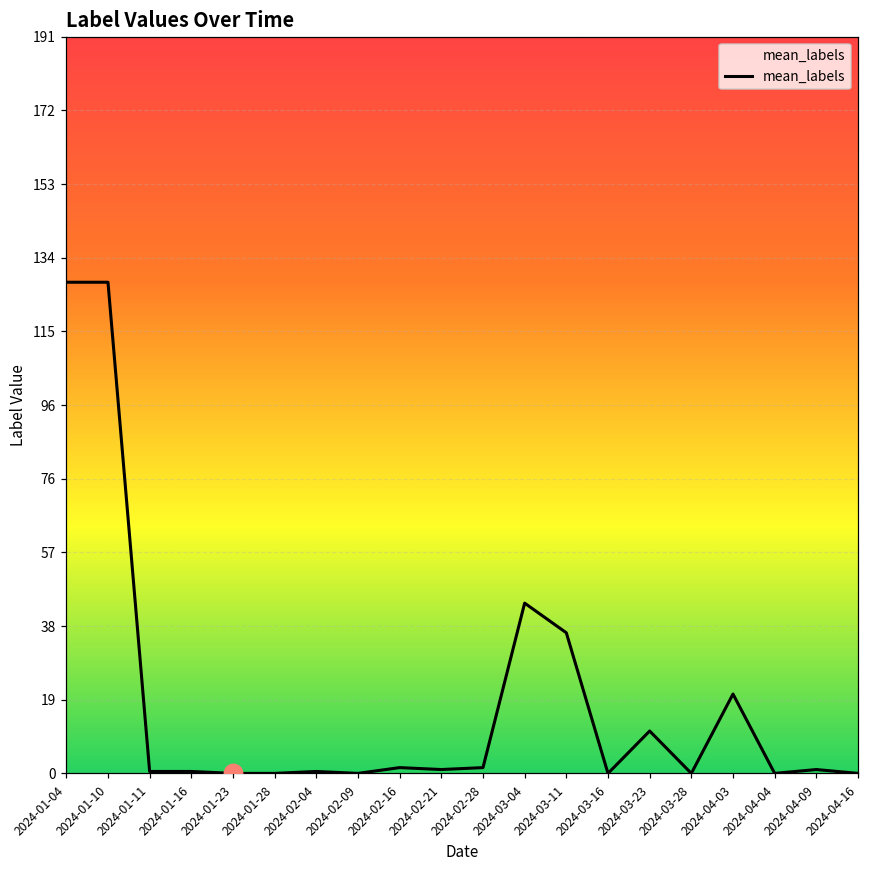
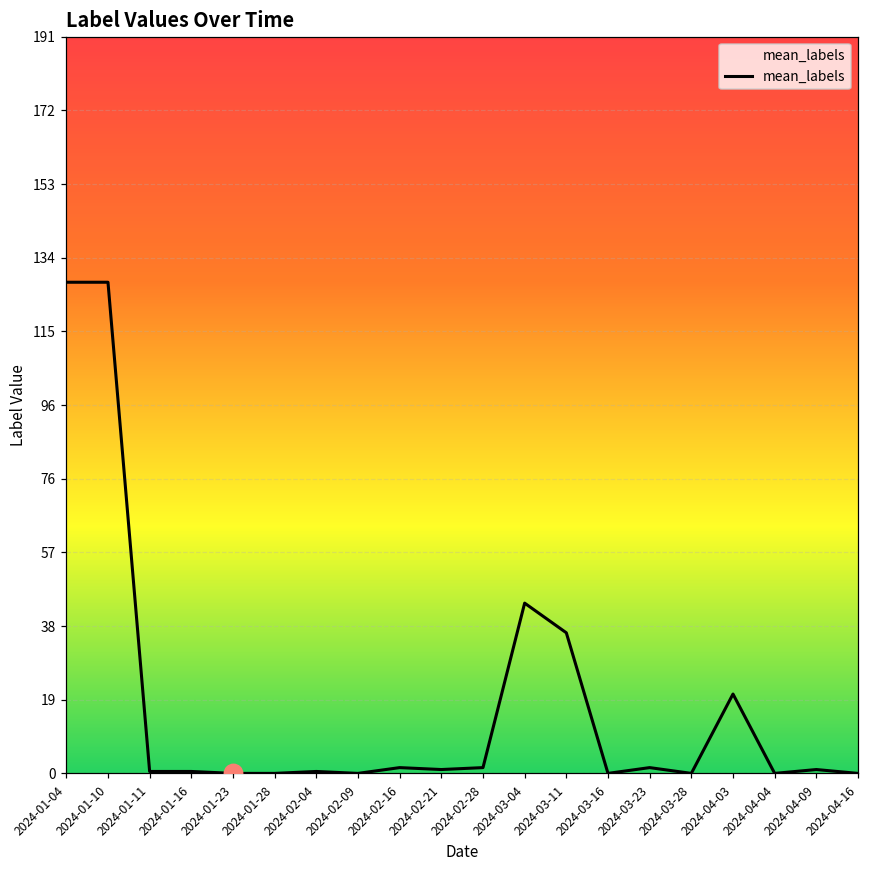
  {
    "mean_labels": {
      "2024-01-04": 128,
      "2024-01-10": 128,
      "2024-01-11": 1,
      "2024-01-16": 1,
      "2024-01-28": 0,
      "2024-02-04": 1,
      "2024-02-09": 0,
      "2024-02-16": 2,
      "2024-02-21": 1,
      "2024-02-28": 2,
      "2024-03-04": 44,
      "2024-03-11": 37,
      "2024-03-16": 0,
-     "2024-03-23": 11,
+     "2024-03-23": 2,
      "2024-03-28": 0,
      "2024-04-03": 21,
      "2024-04-04": 0,
      "2024-04-09": 1,
      "2024-04-16": 0
    }
  }
